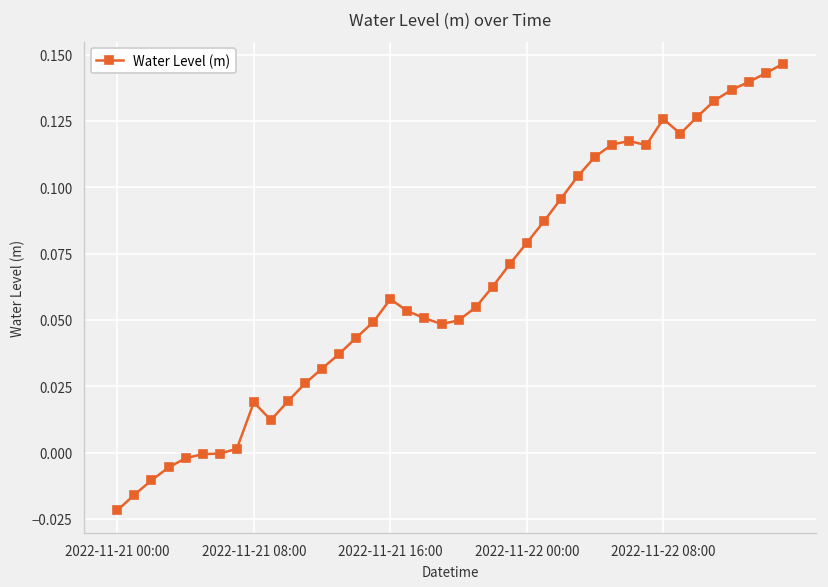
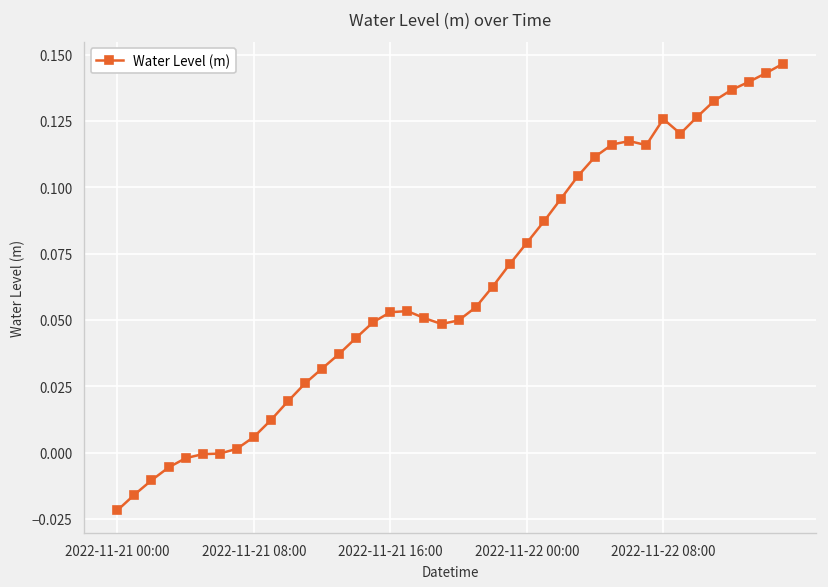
  {
    "2022-11-21 00:00": -0.022,
-   "2022-11-21 08:00": 0.019,
-   "2022-11-21 16:00": 0.058,
+   "2022-11-21 08:00": 0.006,
+   "2022-11-21 16:00": 0.053,
    "2022-11-22 00:00": 0.079,
    "2022-11-22 08:00": 0.126
  }
